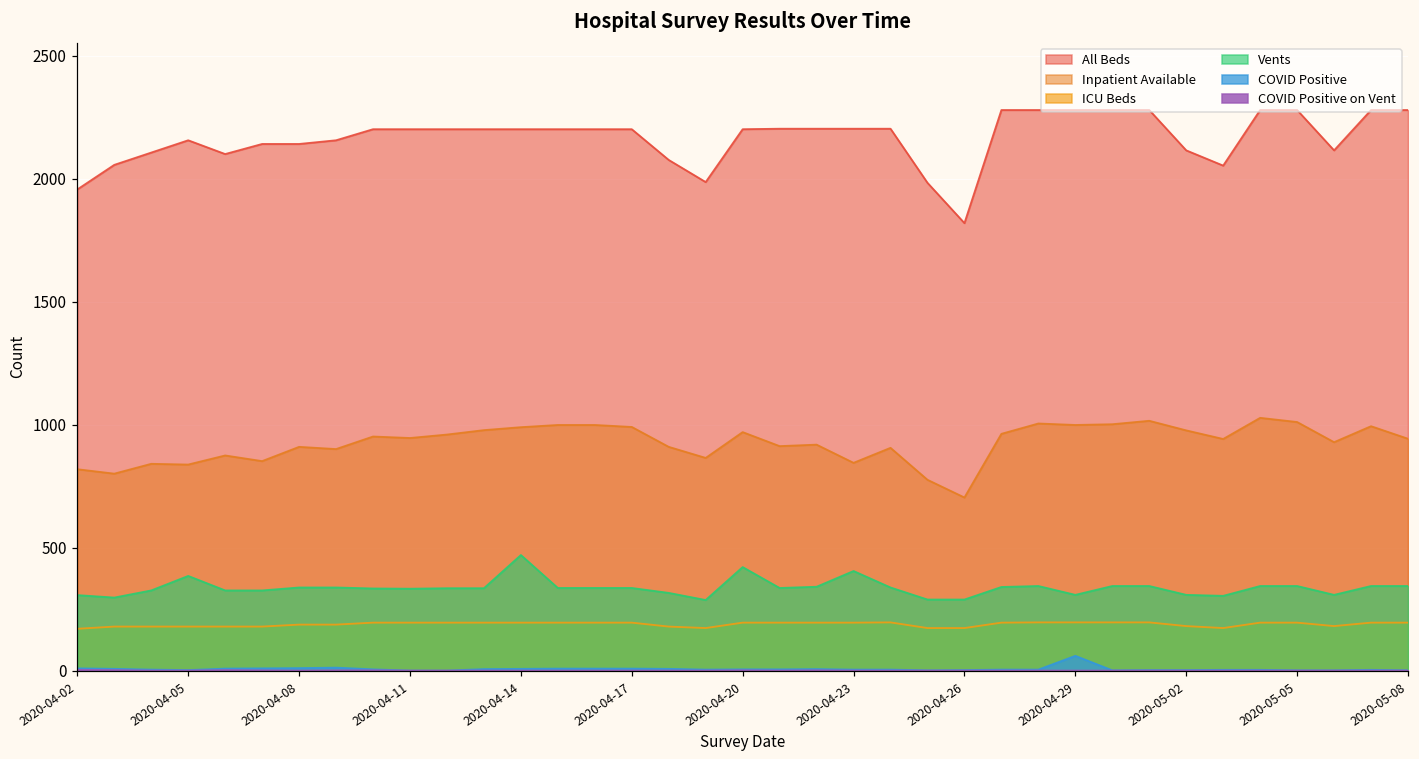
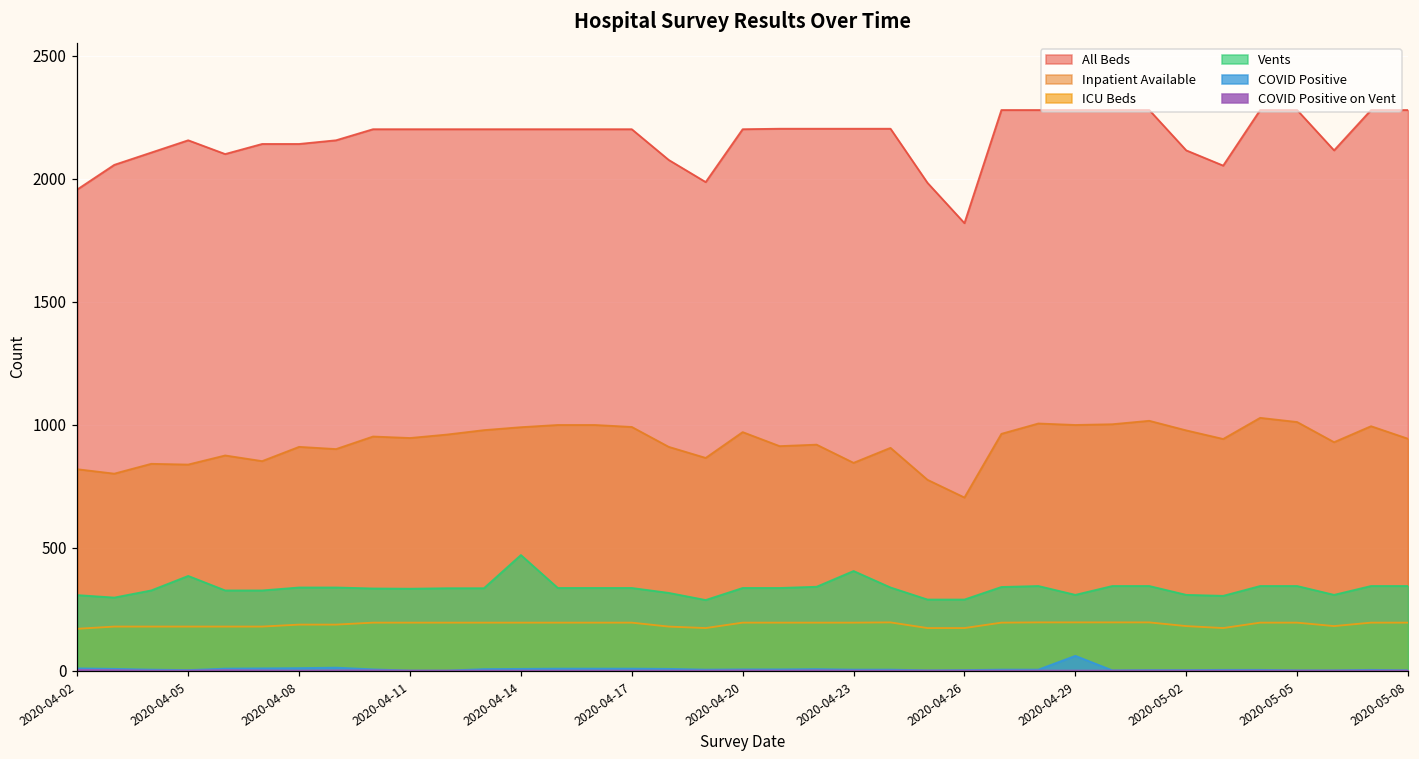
  {
    "Vents": {
      "2020-04-02": 310,
      "2020-04-05": 390,
      "2020-04-08": 340,
      "2020-04-11": 330,
      "2020-04-14": 470,
      "2020-04-17": 340,
-     "2020-04-20": 420,
+     "2020-04-20": 340,
      "2020-04-23": 410,
      "2020-04-26": 290,
      "2020-04-29": 310,
      "2020-05-02": 310,
      "2020-05-05": 340,
      "2020-05-08": 340
    },
    "COVID Positive": {
      "2020-04-29": 60
    },
    "COVID Positive on Vent": {
      "2020-04-29": 0
    }
  }
